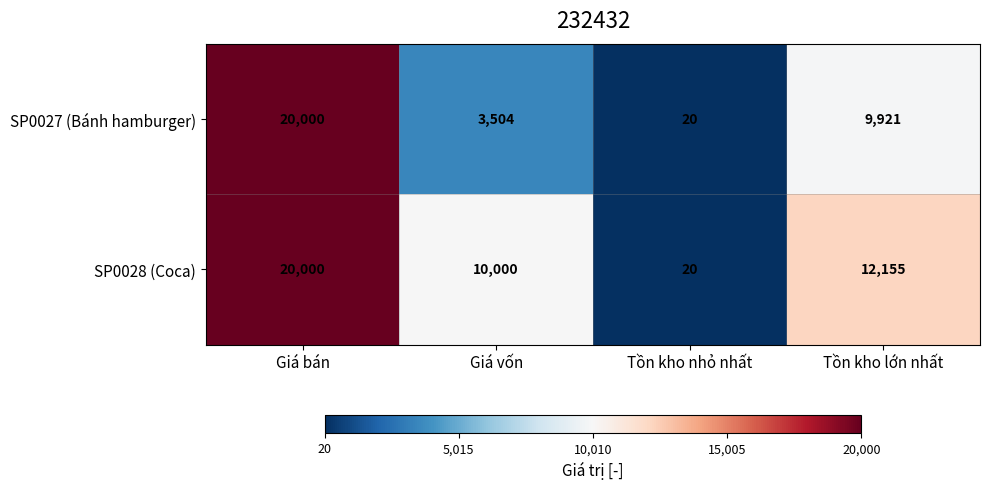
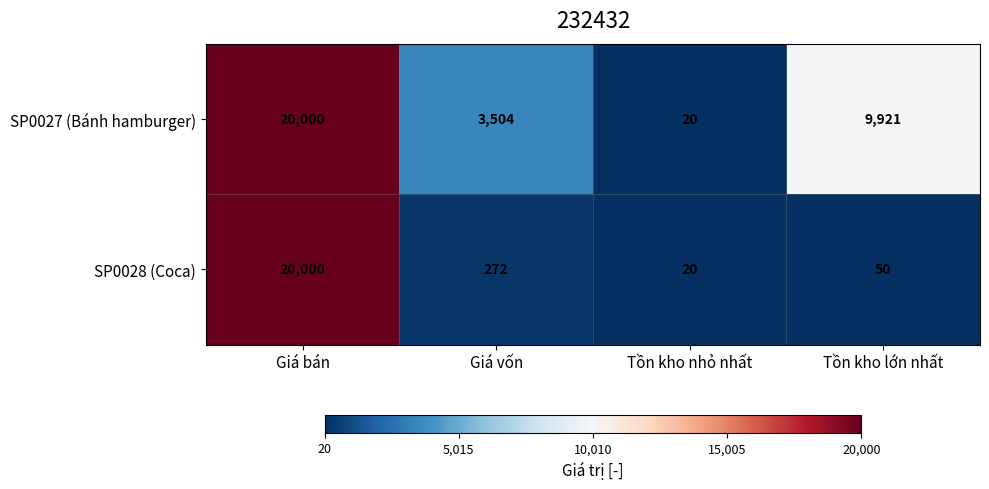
  {
    "SP0027 (Bánh hamburger)": {
      "Giá bán": "20,000",
      "Giá vốn": "3,504",
      "Tồn kho nhỏ nhất": "20",
      "Tồn kho lớn nhất": "9,921"
    },
    "SP0028 (Coca)": {
      "Giá bán": "20,000",
-     "Giá vốn": "10,000",
+     "Giá vốn": "272",
      "Tồn kho nhỏ nhất": "20",
-     "Tồn kho lớn nhất": "12,155"
+     "Tồn kho lớn nhất": "50"
    }
  }
